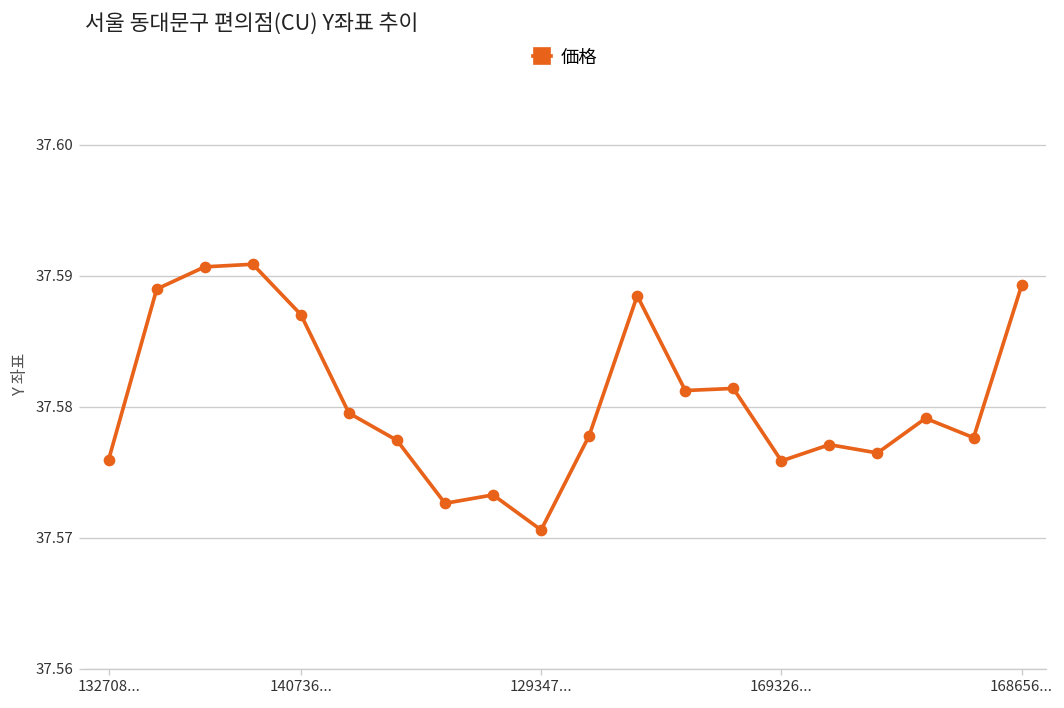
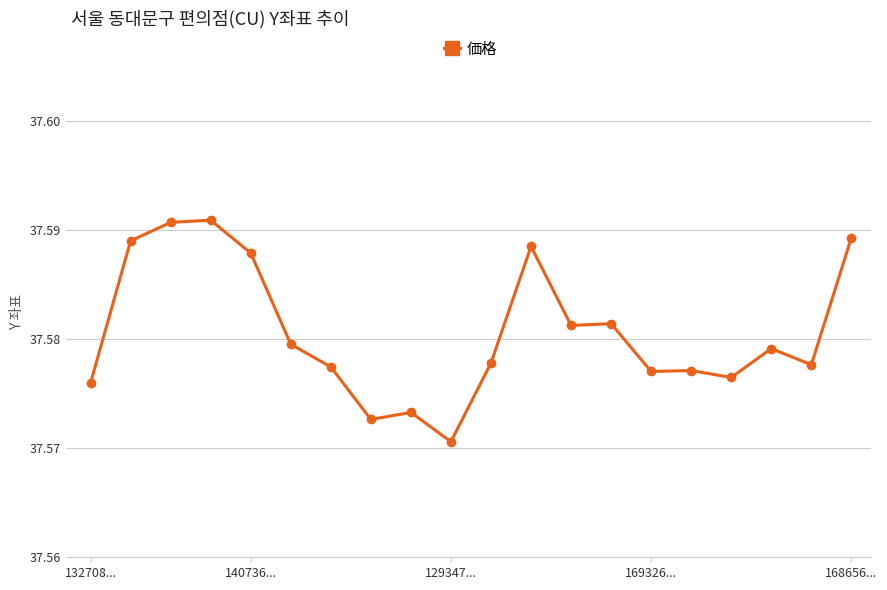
  {
    "132708...": 37.5760,
-   "140736...": 37.5870,
+   "140736...": 37.5879,
    "129347...": 37.5706,
-   "169326...": 37.5759,
+   "169326...": 37.5770,
    "168656...": 37.5893
  }
